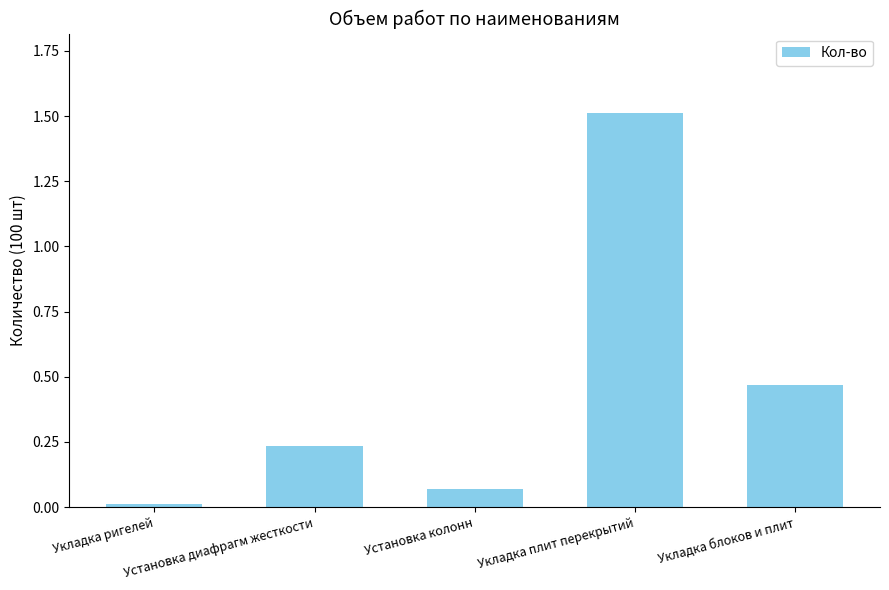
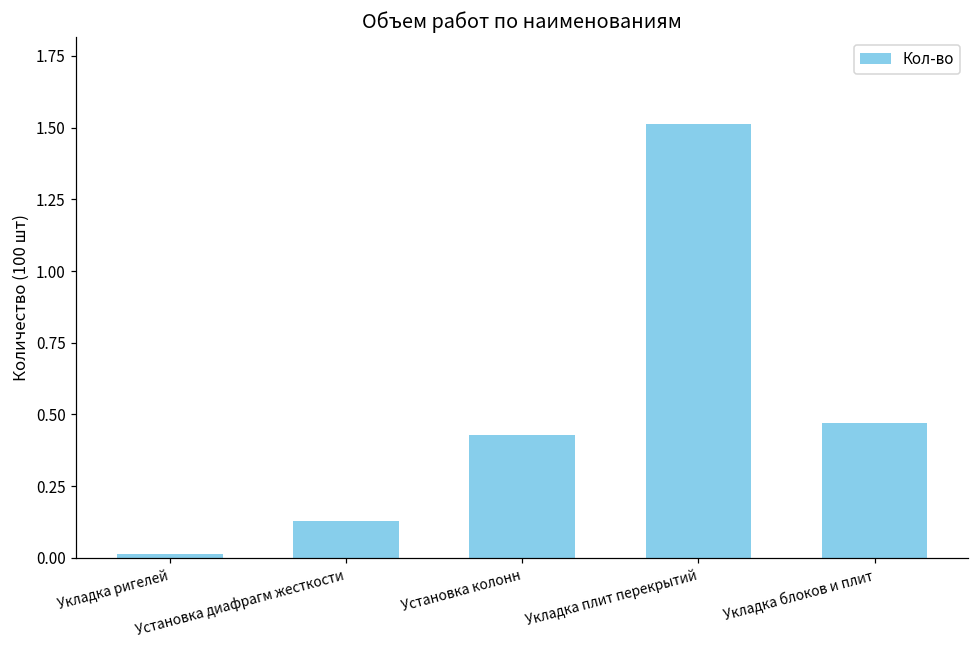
  {
    "Укладка ригелей": 0.01,
-   "Установка диафрагм жесткости": 0.24,
-   "Установка колонн": 0.07,
+   "Установка диафрагм жесткости": 0.13,
+   "Установка колонн": 0.43,
    "Укладка плит перекрытий": 1.51,
    "Укладка блоков и плит": 0.47
  }
